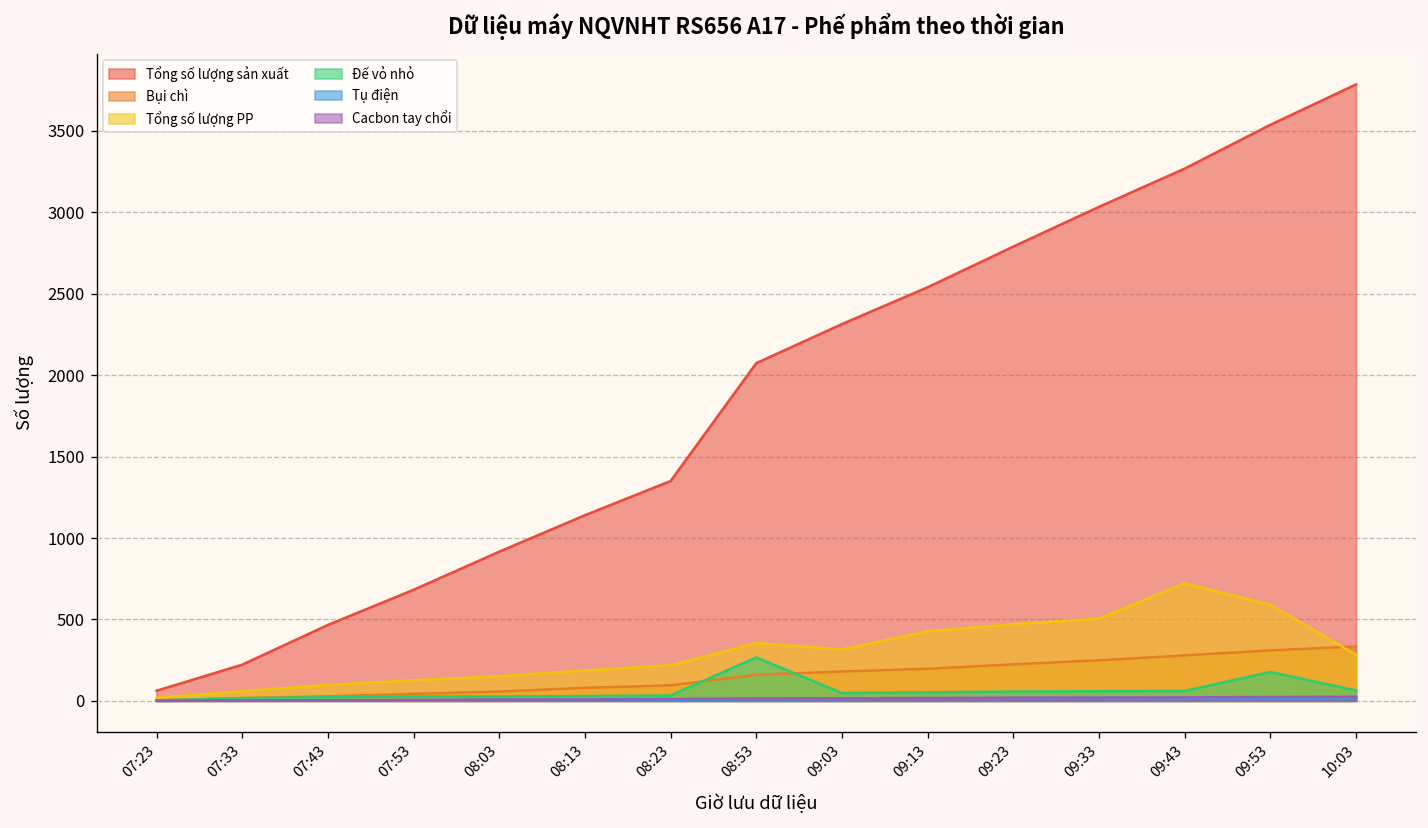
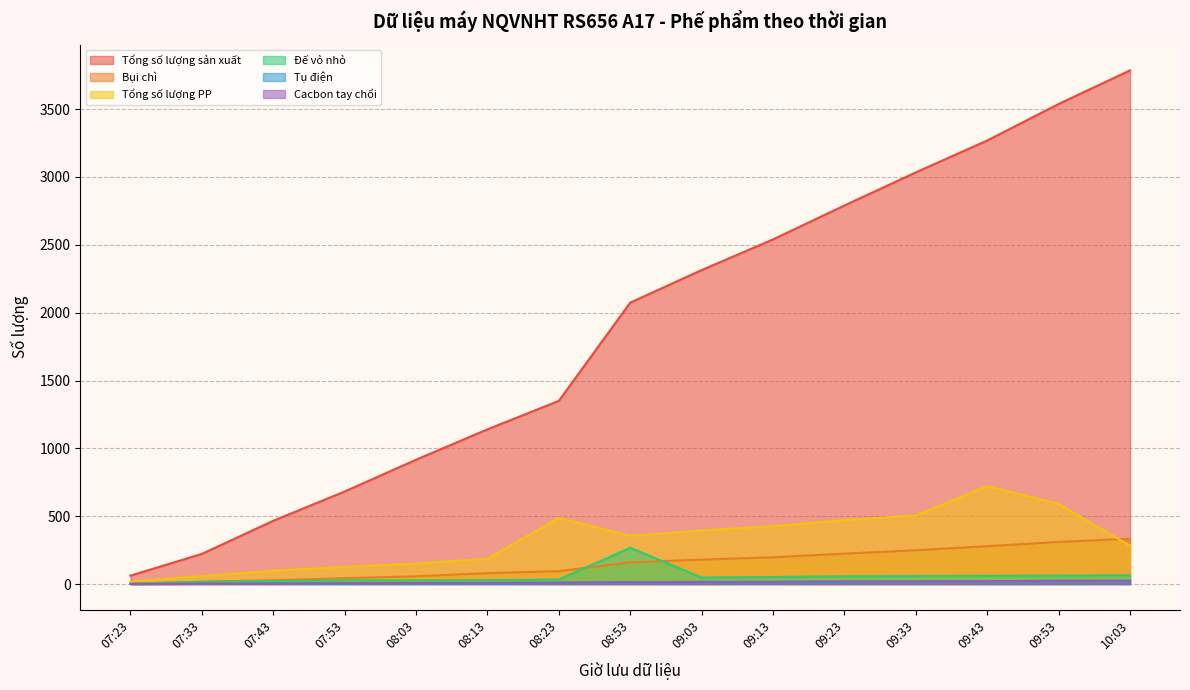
  {
    "Tổng số lượng PP": {
      "07:33": 60,
      "07:43": 100,
      "07:53": 130,
      "08:03": 150,
      "08:13": 190,
-     "08:23": 220,
+     "08:23": 490,
      "08:53": 360,
-     "09:03": 320,
+     "09:03": 400,
      "09:13": 430,
      "09:23": 470,
      "09:33": 510,
      "09:43": 720,
      "09:53": 590,
      "10:03": 280
    },
    "Đế vỏ nhỏ": {
      "08:13": 30,
      "08:23": 30,
      "08:53": 270,
      "09:03": 50,
      "09:13": 50,
      "09:23": 60,
      "09:33": 60,
      "09:43": 60,
-     "09:53": 180,
+     "09:53": 60,
      "10:03": 60
    }
  }
